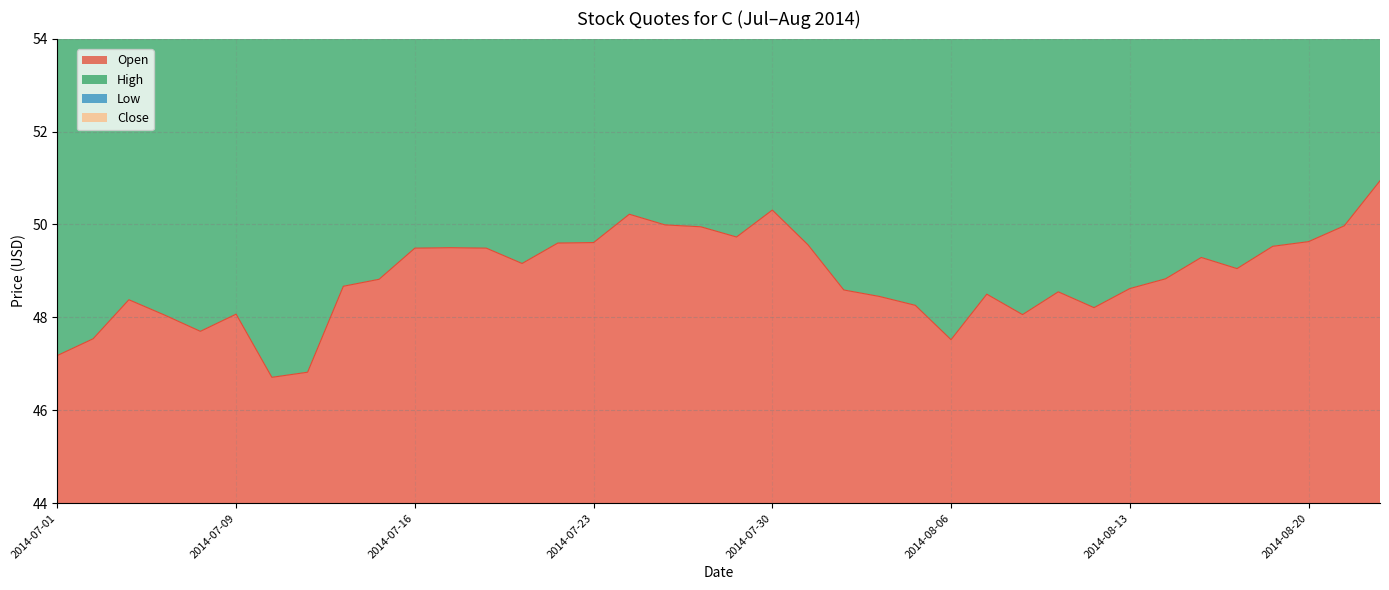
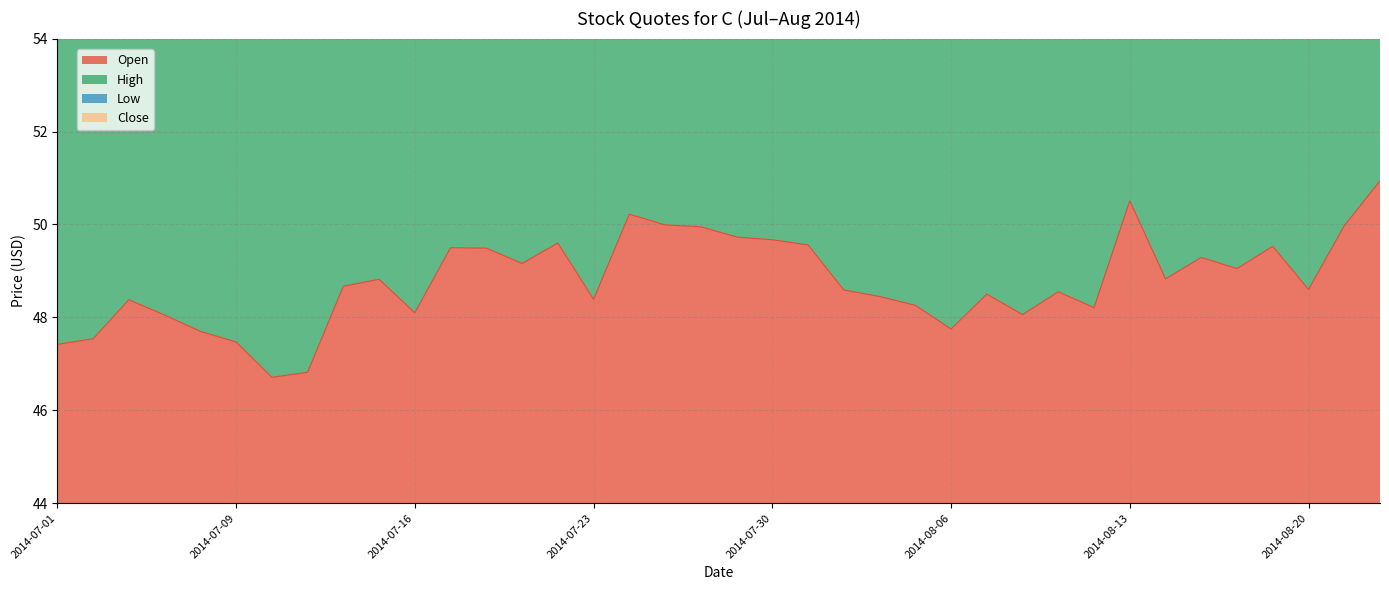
  {
    "Open": {
-     "2014-07-01": 47.2,
-     "2014-07-09": 48.1,
-     "2014-07-16": 49.5,
-     "2014-07-23": 49.6,
-     "2014-07-30": 50.3,
-     "2014-08-06": 47.5,
-     "2014-08-13": 48.6,
-     "2014-08-20": 49.6
+     "2014-07-01": 47.4,
+     "2014-07-09": 47.5,
+     "2014-07-16": 48.1,
+     "2014-07-23": 48.4,
+     "2014-07-30": 49.7,
+     "2014-08-06": 47.8,
+     "2014-08-13": 50.5,
+     "2014-08-20": 48.6
    }
  }
